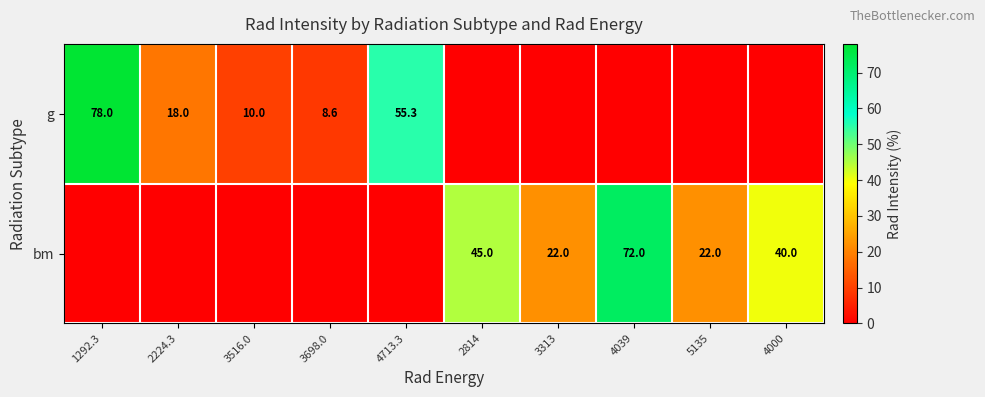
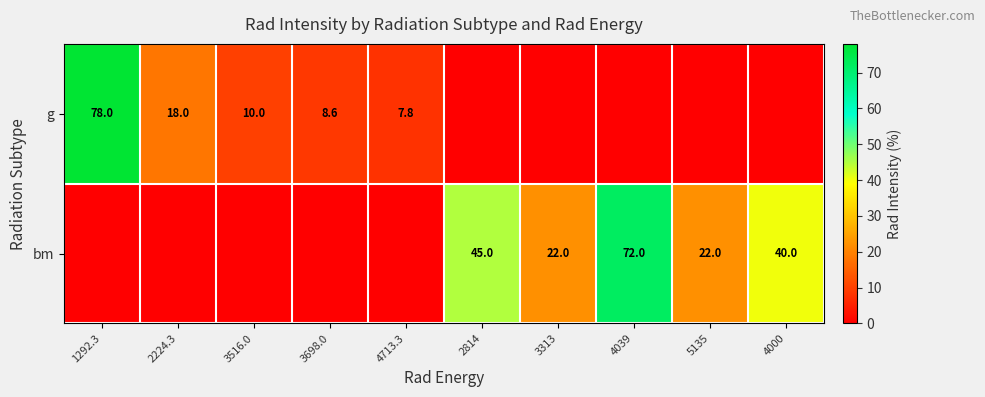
  {
    "g": {
      "1292.3": 78.0,
      "2224.3": 18.0,
      "3516.0": 10.0,
      "3698.0": 8.6,
-     "4713.3": 55.3
+     "4713.3": 7.8
    },
    "bm": {
      "2814": 45.0,
      "3313": 22.0,
      "4039": 72.0,
      "5135": 22.0,
      "4000": 40.0
    }
  }
